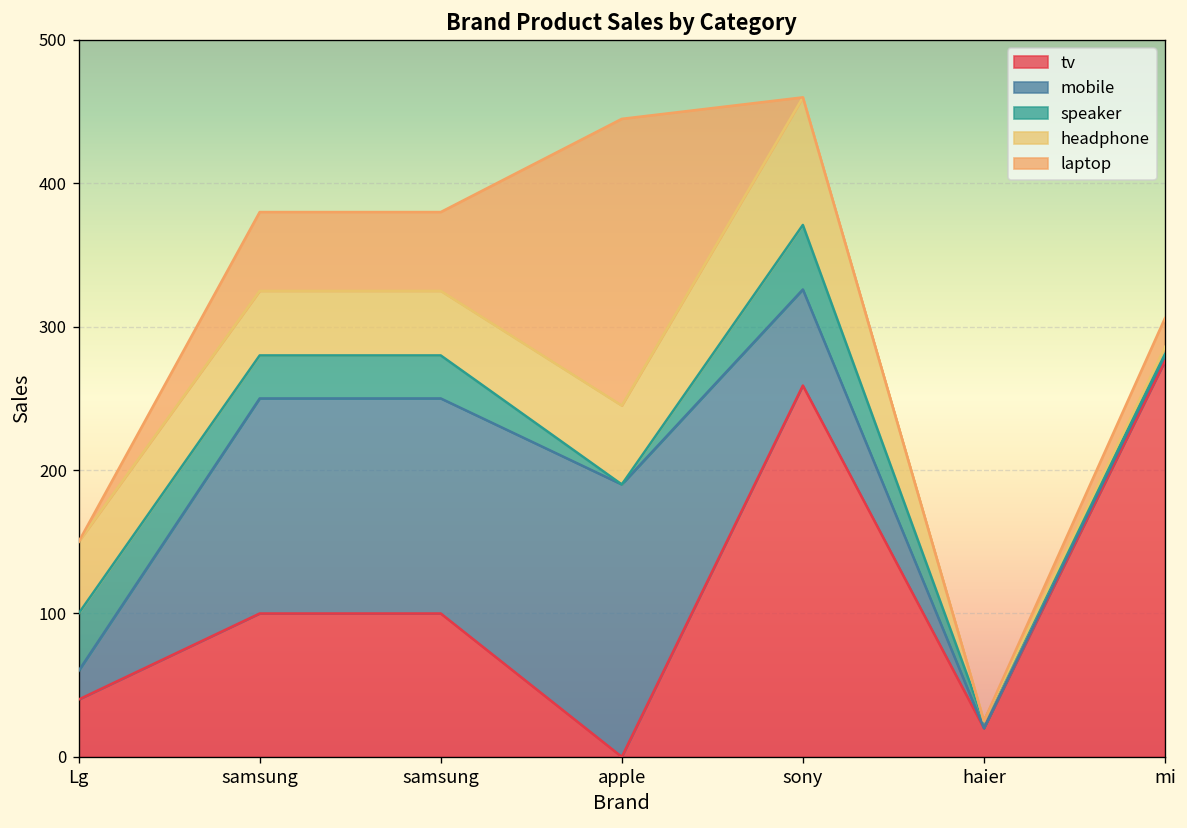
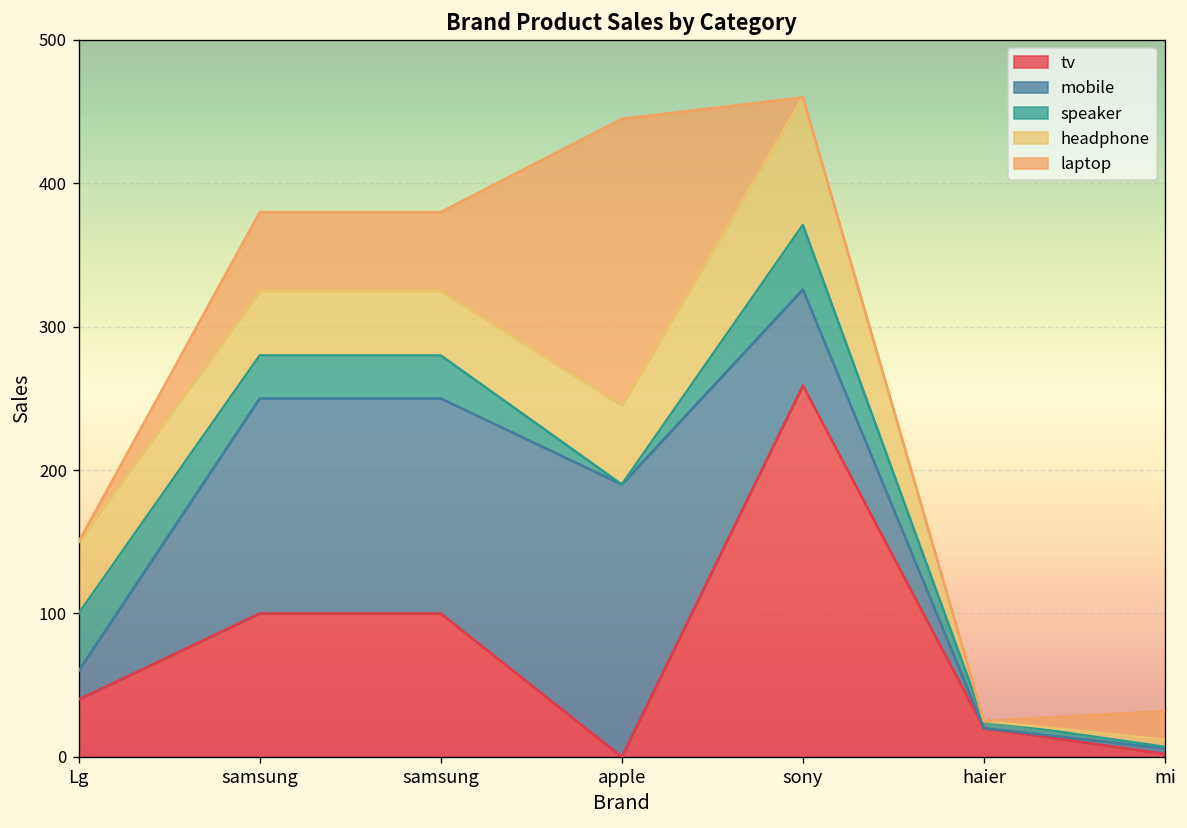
  {
    "tv": {
      "Lg": 40,
      "apple": 0,
      "sony": 259,
-     "mi": 276
+     "mi": 2
    }
  }
